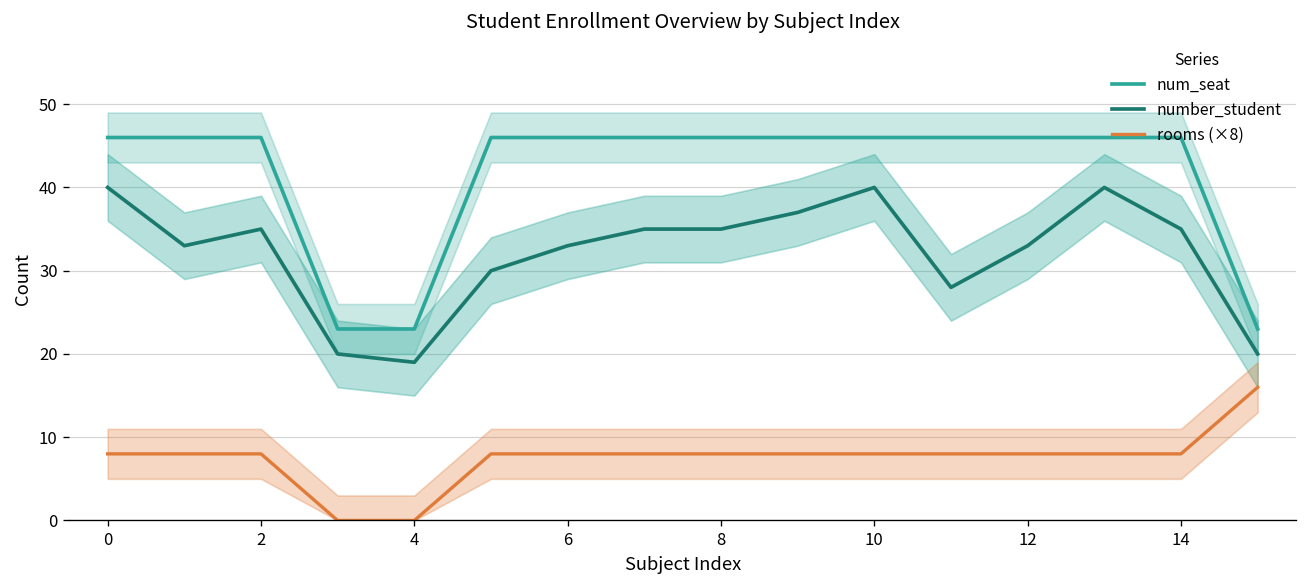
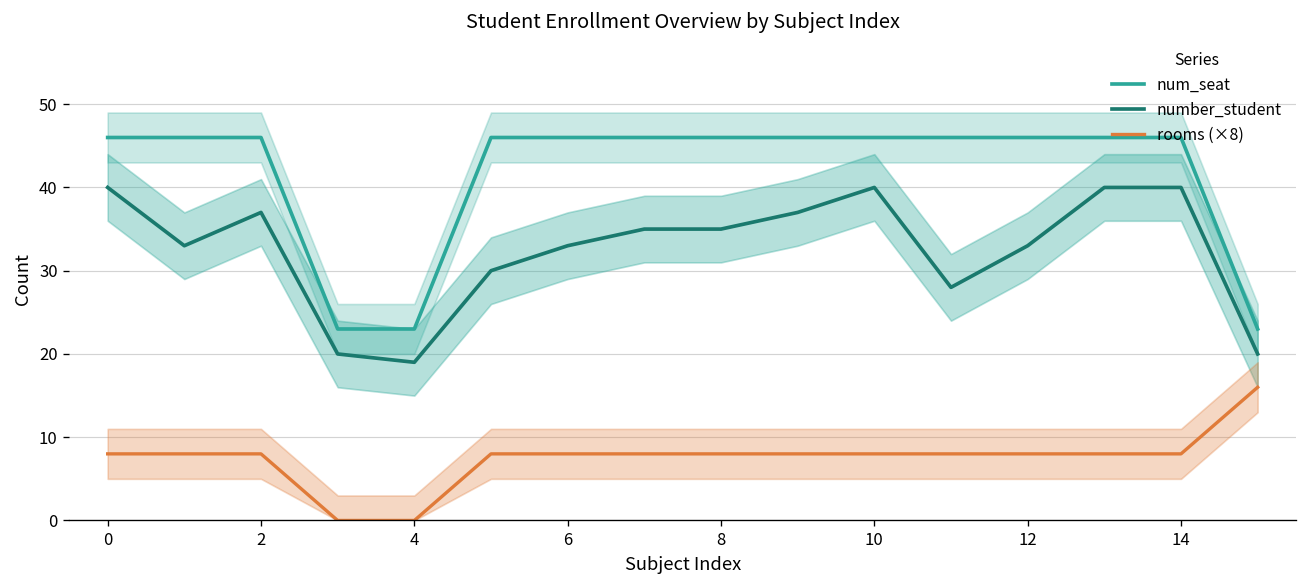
  {
    "number_student": {
      "0": 40,
-     "2": 35,
+     "2": 37,
      "4": 19,
      "6": 33,
      "8": 35,
      "10": 40,
      "12": 33,
-     "14": 35
+     "14": 40
    }
  }
